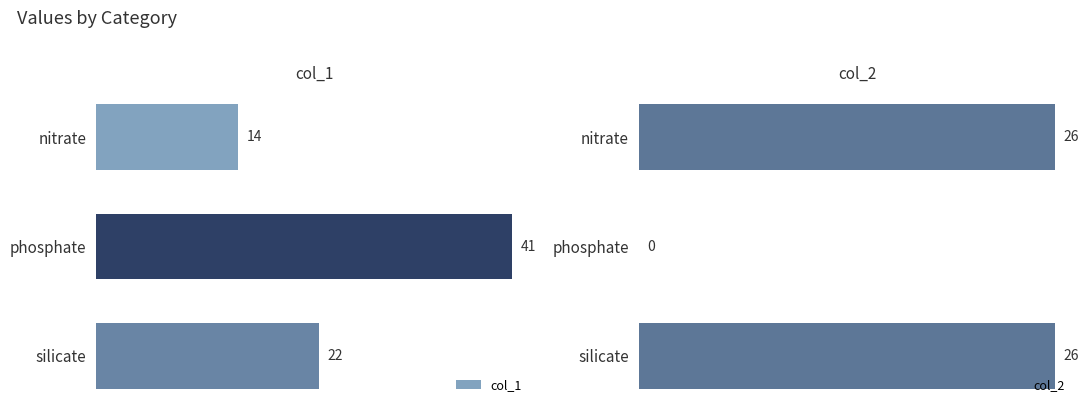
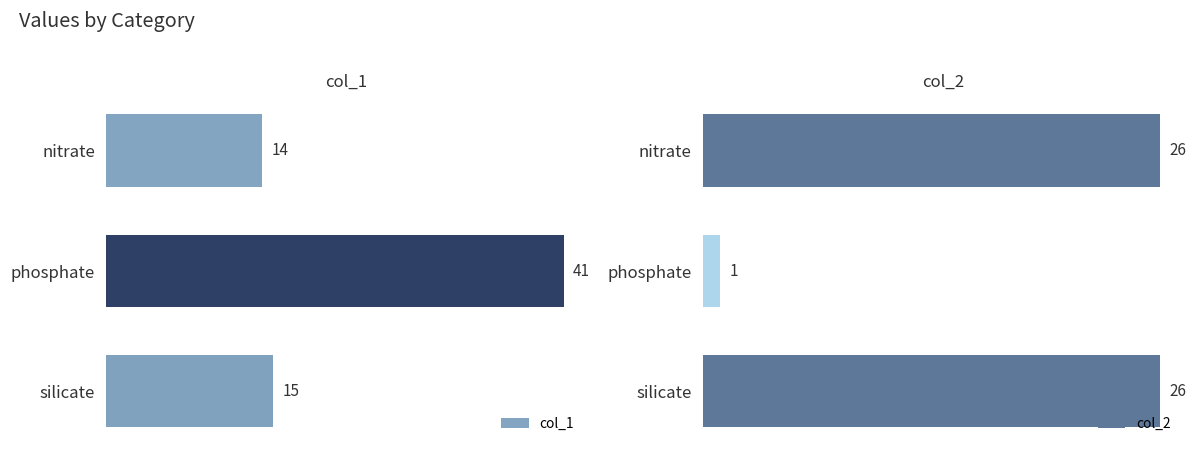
  {
    "col_1": {
      "nitrate": 14,
      "phosphate": 41,
-     "silicate": 22
+     "silicate": 15
    },
    "col_2": {
      "nitrate": 26,
-     "phosphate": 0,
+     "phosphate": 1,
      "silicate": 26
    }
  }
